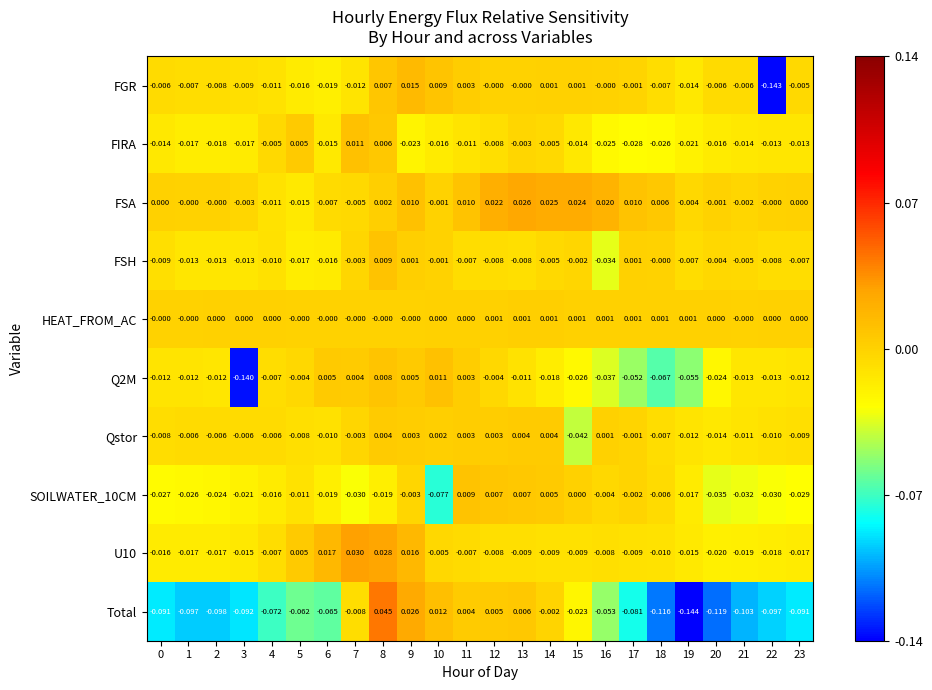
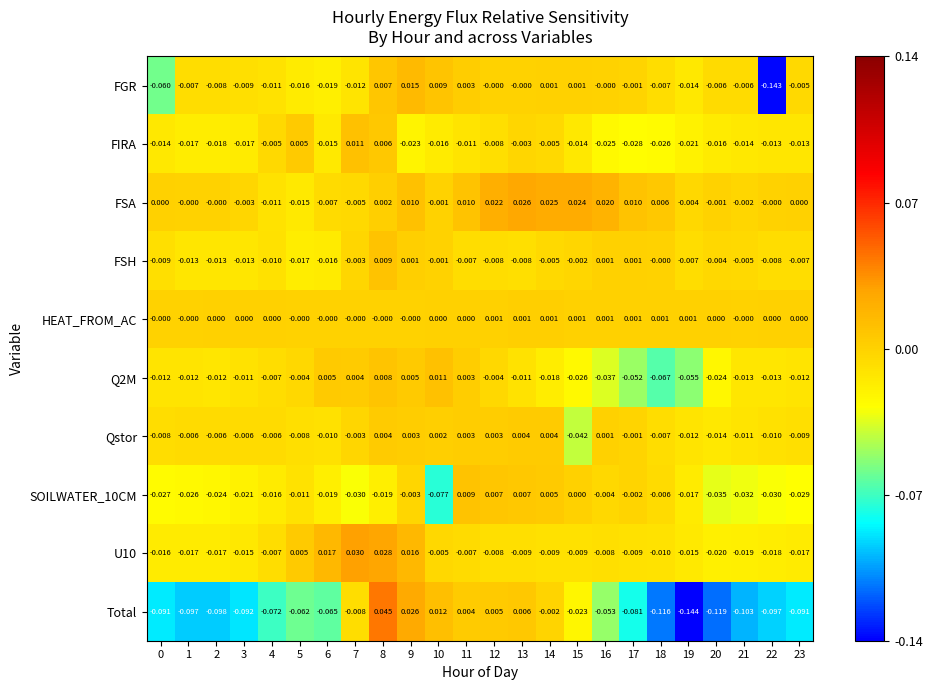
  {
    "FGR": {
-     "0": -0.006,
+     "0": -0.060,
      "1": -0.007,
      "2": -0.008,
      "3": -0.009,
      "4": -0.011,
      "5": -0.016,
      "6": -0.019,
      "7": -0.012,
      "8": 0.007,
      "9": 0.015,
      "10": 0.009,
      "11": 0.003,
      "12": -0.000,
      "13": -0.000,
      "14": 0.001,
      "15": 0.001,
      "16": -0.000,
      "17": -0.001,
      "18": -0.007,
      "19": -0.014,
      "20": -0.006,
      "21": -0.006,
      "22": -0.143,
      "23": -0.005
    },
    "FSH": {
      "0": -0.009,
      "1": -0.013,
      "2": -0.013,
      "3": -0.013,
      "4": -0.010,
      "5": -0.017,
      "6": -0.016,
      "7": -0.003,
      "8": 0.009,
      "9": 0.001,
      "10": -0.001,
      "11": -0.007,
      "12": -0.008,
      "13": -0.008,
      "14": -0.005,
      "15": -0.002,
-     "16": -0.034,
+     "16": 0.001,
      "17": 0.001,
      "18": -0.000,
      "19": -0.007,
      "20": -0.004,
      "21": -0.005,
      "22": -0.008,
      "23": -0.007
    },
    "Q2M": {
      "0": -0.012,
      "1": -0.012,
      "2": -0.012,
-     "3": -0.140,
+     "3": -0.011,
      "4": -0.007,
      "5": -0.004,
      "6": 0.005,
      "7": 0.004,
      "8": 0.008,
      "9": 0.005,
      "10": 0.011,
      "11": 0.003,
      "12": -0.004,
      "13": -0.011,
      "14": -0.018,
      "15": -0.026,
      "16": -0.037,
      "17": -0.052,
      "18": -0.067,
      "19": -0.055,
      "20": -0.024,
      "21": -0.013,
      "22": -0.013,
      "23": -0.012
    }
  }
